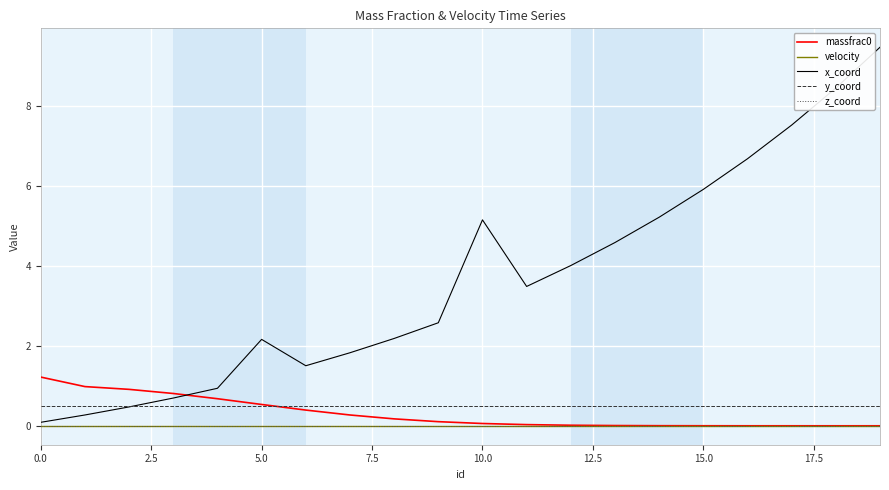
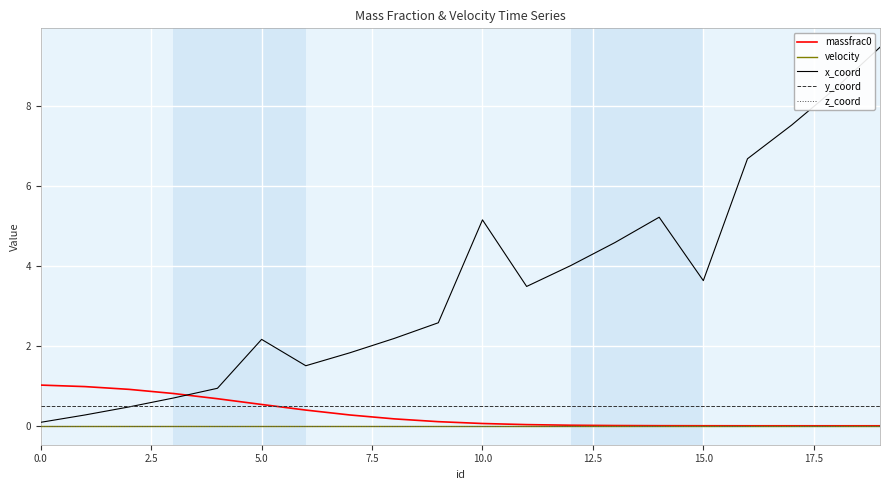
  {
    "massfrac0": {
-     "0.0": 1.2
+     "0.0": 1.0
    },
    "x_coord": {
      "0.0": 0.1,
      "5.0": 2.2,
      "10.0": 5.1,
-     "15.0": 5.9
+     "15.0": 3.6
    }
  }
